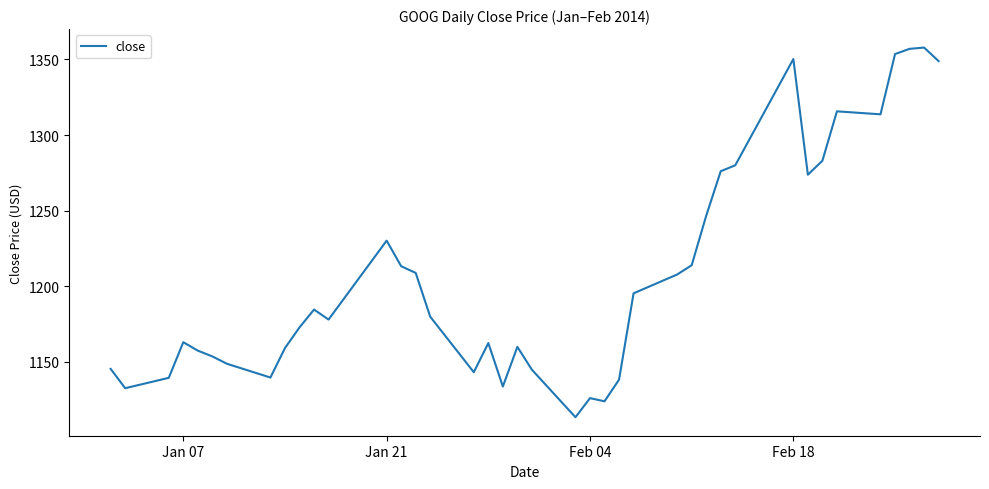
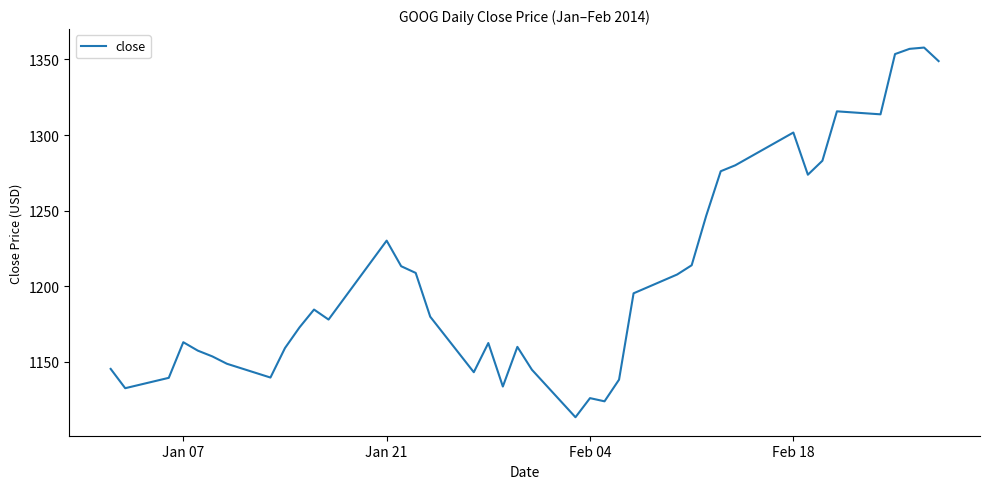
  {
    "Jan 07": 1163,
    "Jan 21": 1230,
    "Feb 04": 1126,
-   "Feb 18": 1350
+   "Feb 18": 1302
  }
